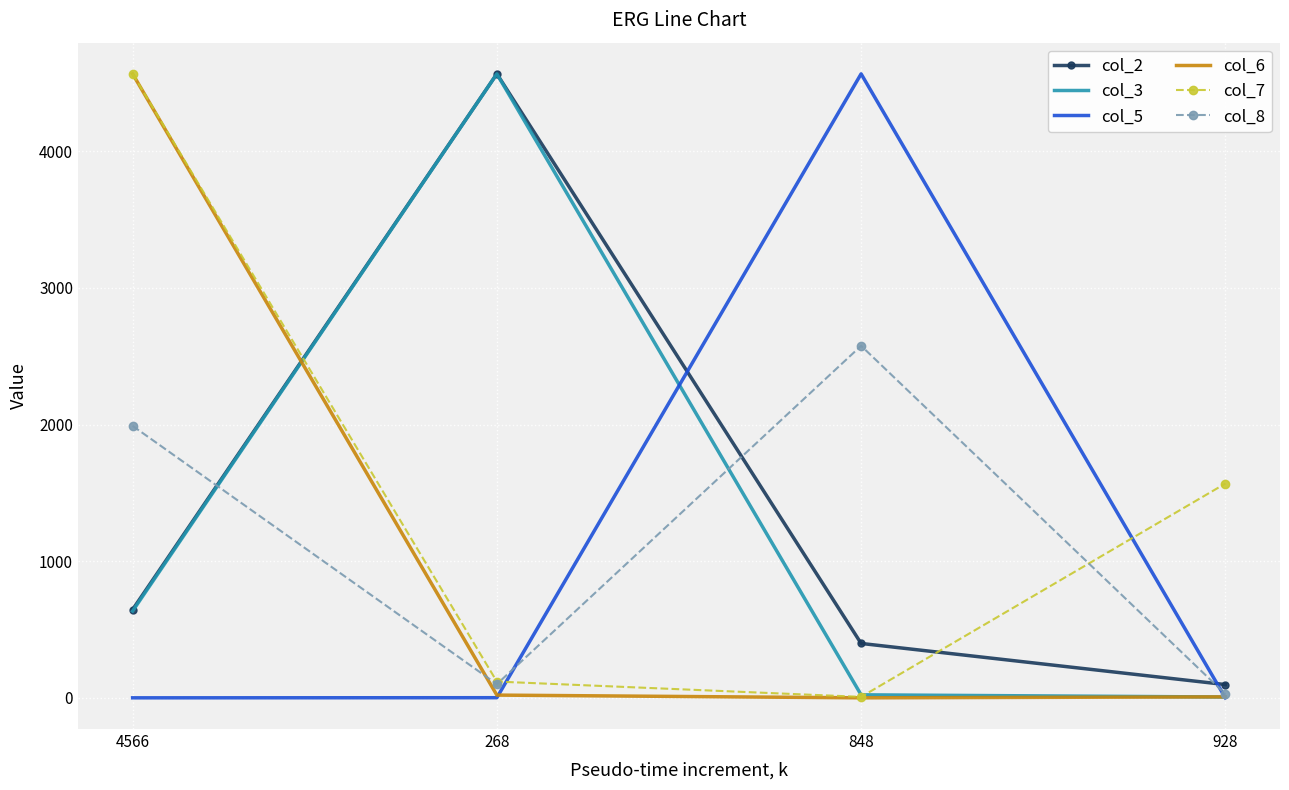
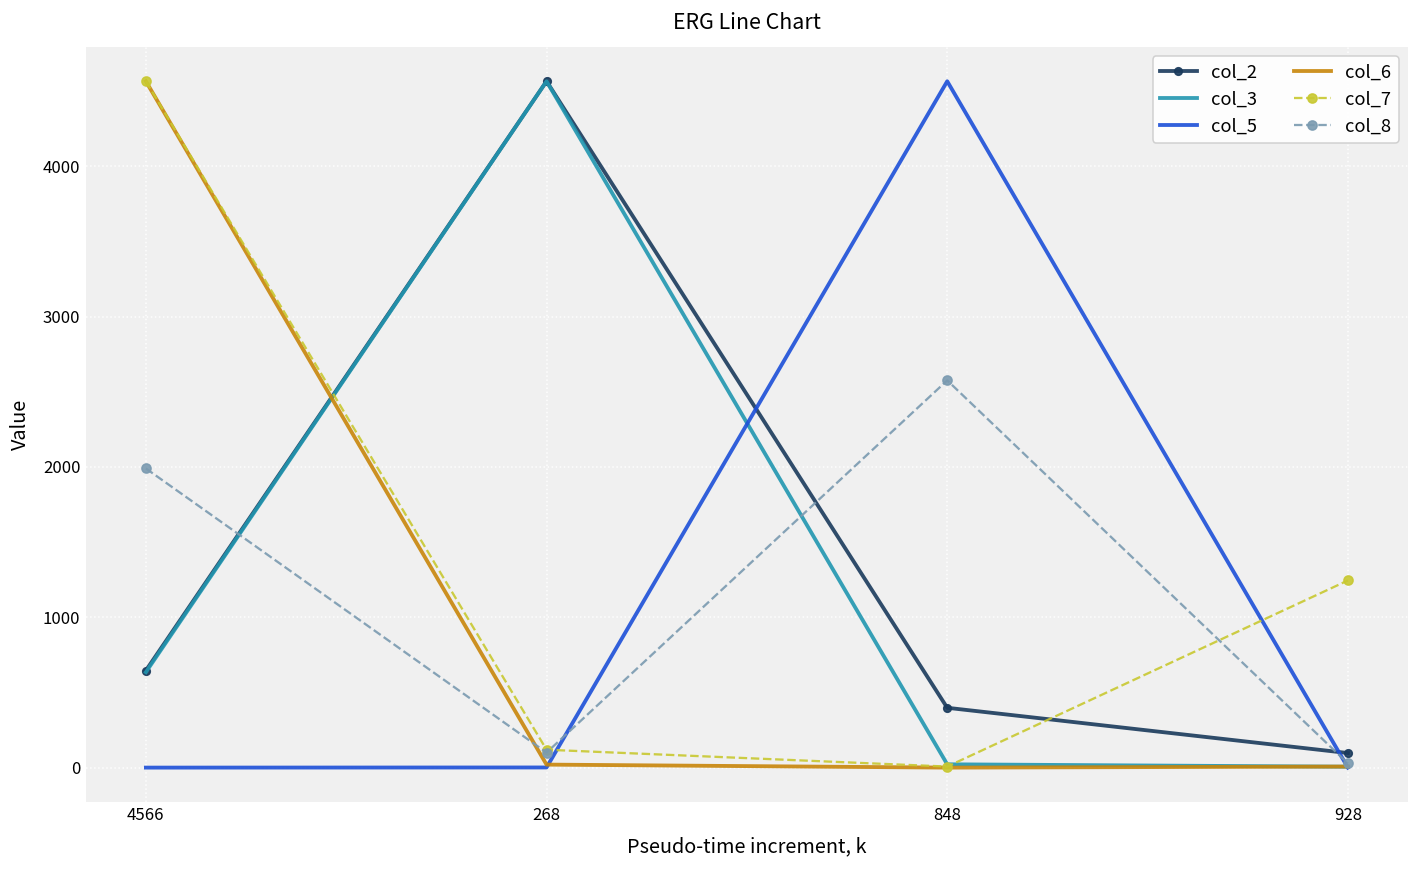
  {
    "col_2": {
      "848": 400,
      "928": 100
    },
    "col_5": {
      "4566": 0,
      "268": 0,
      "848": 4570
    },
    "col_6": {
      "268": 20
    },
    "col_7": {
      "268": 120,
-     "928": 1570
+     "928": 1250
    },
    "col_8": {
      "4566": 1990,
      "268": 100,
      "848": 2580,
      "928": 30
    }
  }
